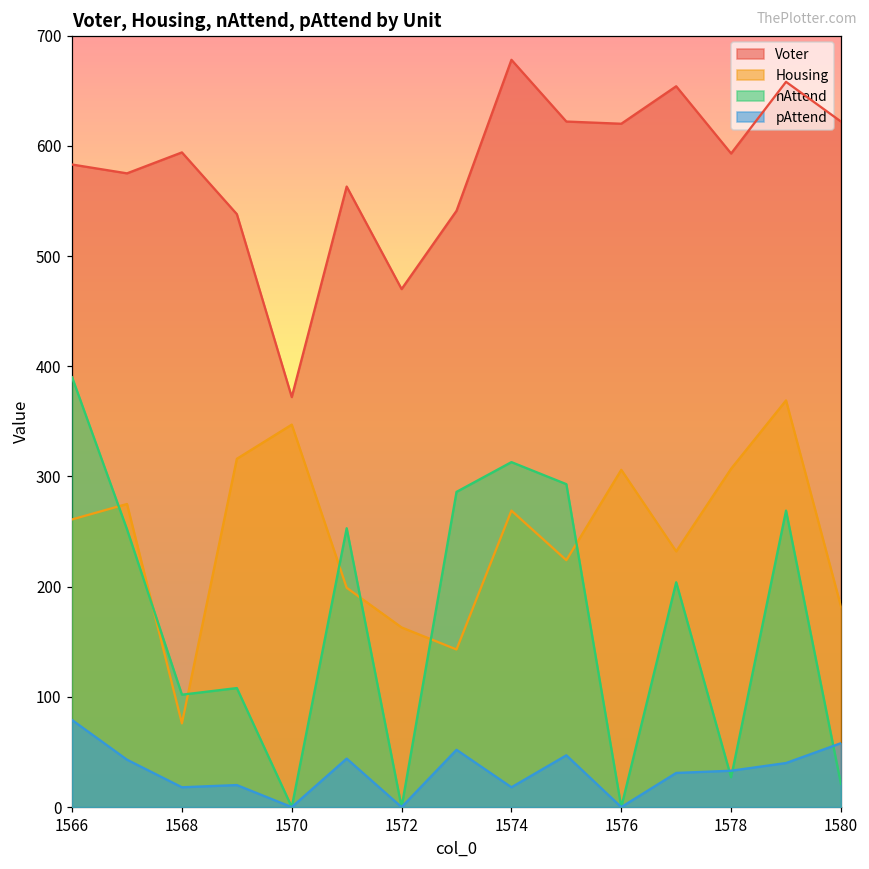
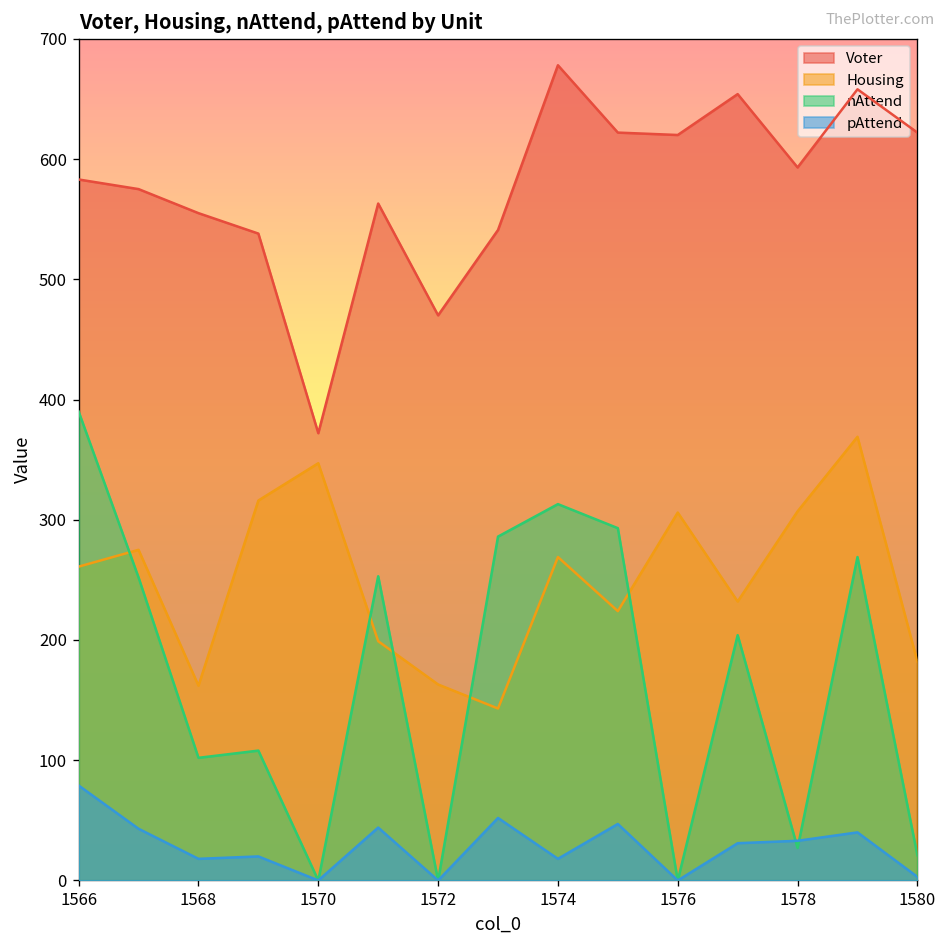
  {
    "Voter": {
      "1566": 583,
-     "1568": 594,
+     "1568": 555,
      "1570": 372,
      "1572": 470,
      "1574": 678,
      "1576": 620,
      "1578": 593,
      "1580": 622
    },
    "Housing": {
      "1566": 261,
-     "1568": 76,
+     "1568": 162,
      "1570": 347,
      "1572": 163,
      "1574": 269,
      "1576": 306,
      "1578": 307,
      "1580": 182
    },
    "nAttend": {
      "1566": 390,
      "1568": 102,
      "1574": 313,
      "1578": 27,
      "1580": 21
    },
    "pAttend": {
      "1566": 79,
      "1568": 18,
      "1574": 18,
      "1578": 33,
-     "1580": 58
+     "1580": 3
    }
  }
